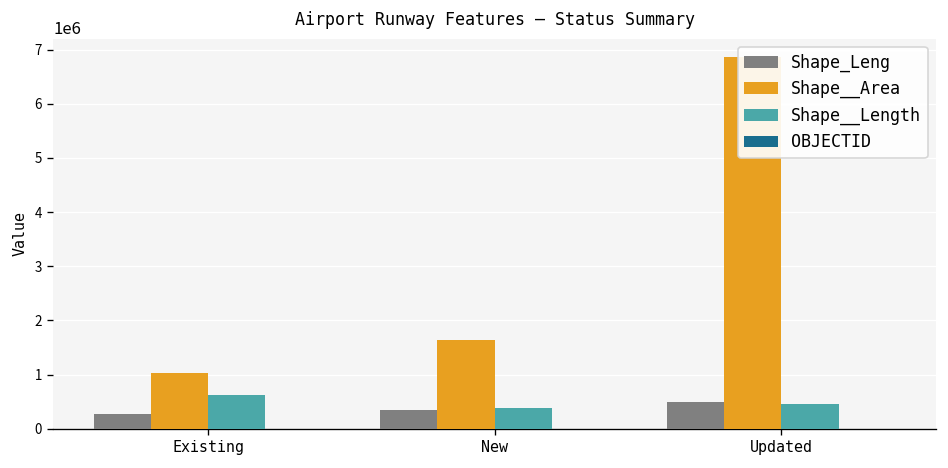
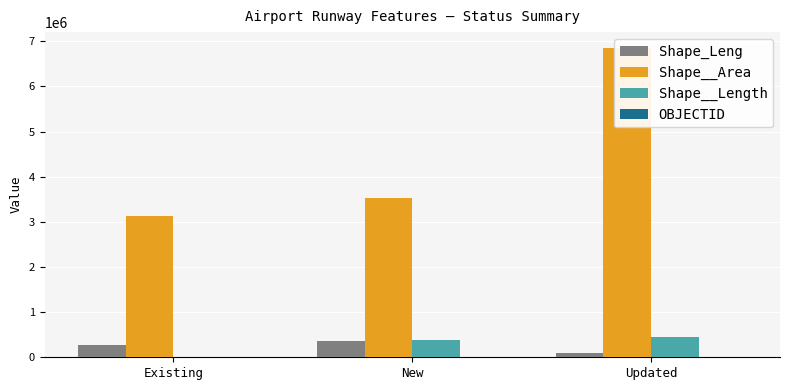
  {
    "Shape_Leng": {
      "Existing": 300000,
      "New": 300000,
-     "Updated": 500000
+     "Updated": 100000
    },
    "Shape__Area": {
-     "Existing": 1000000,
-     "New": 1600000
+     "Existing": 3100000,
+     "New": 3500000
    },
    "Shape__Length": {
-     "Existing": 600000,
+     "Existing": 0,
      "New": 400000,
      "Updated": 500000
    }
  }
